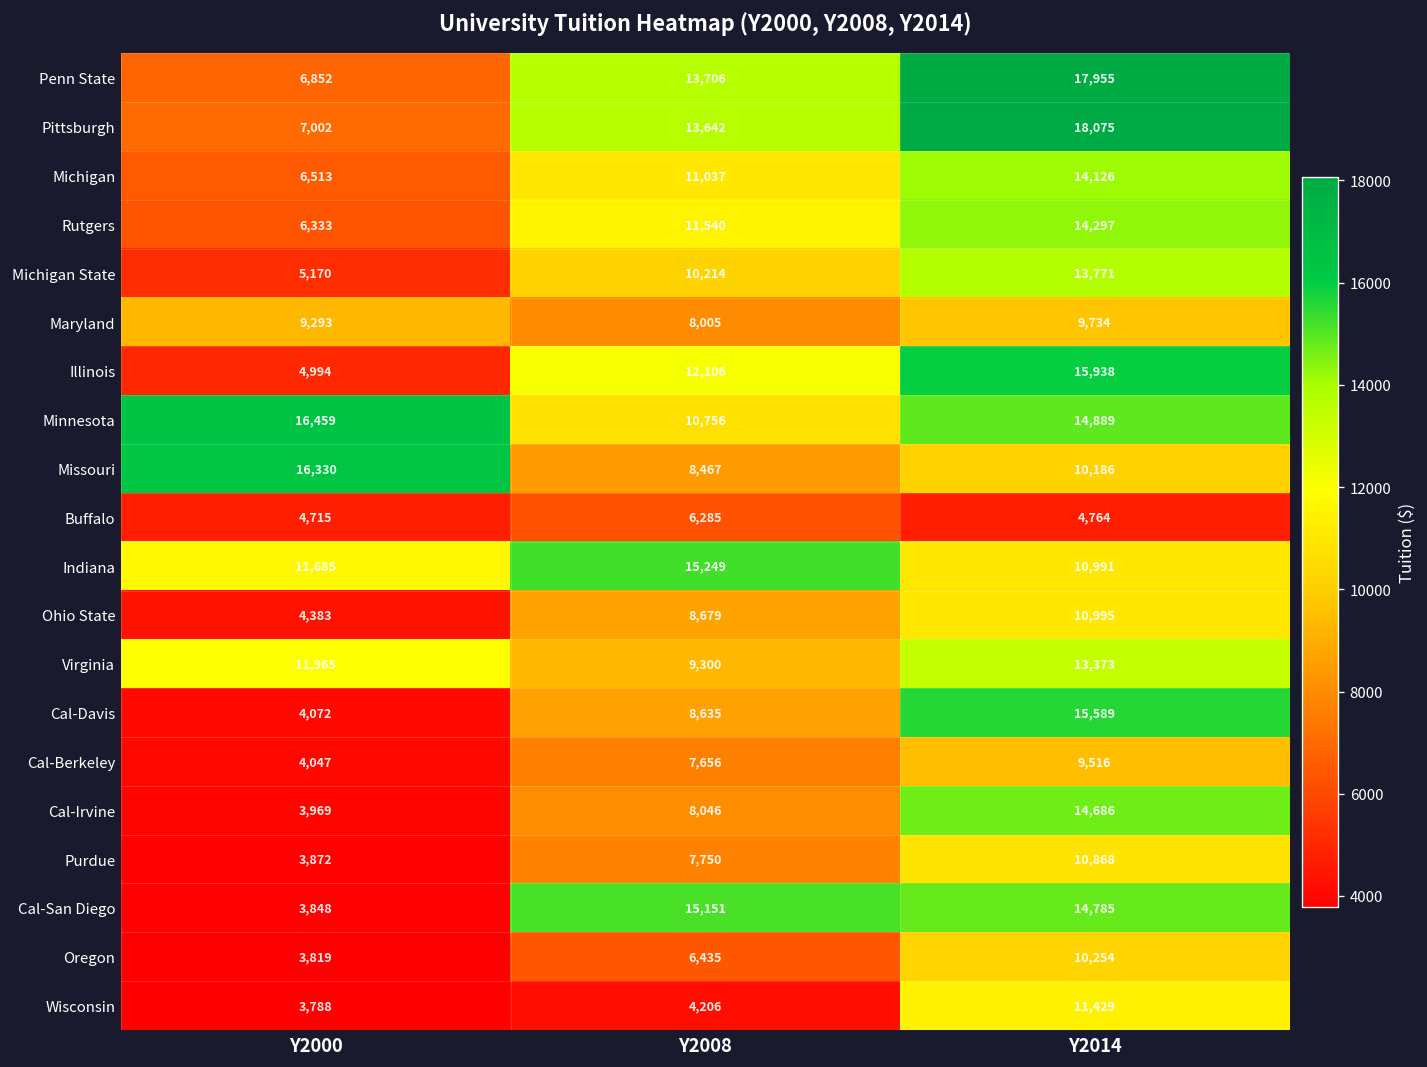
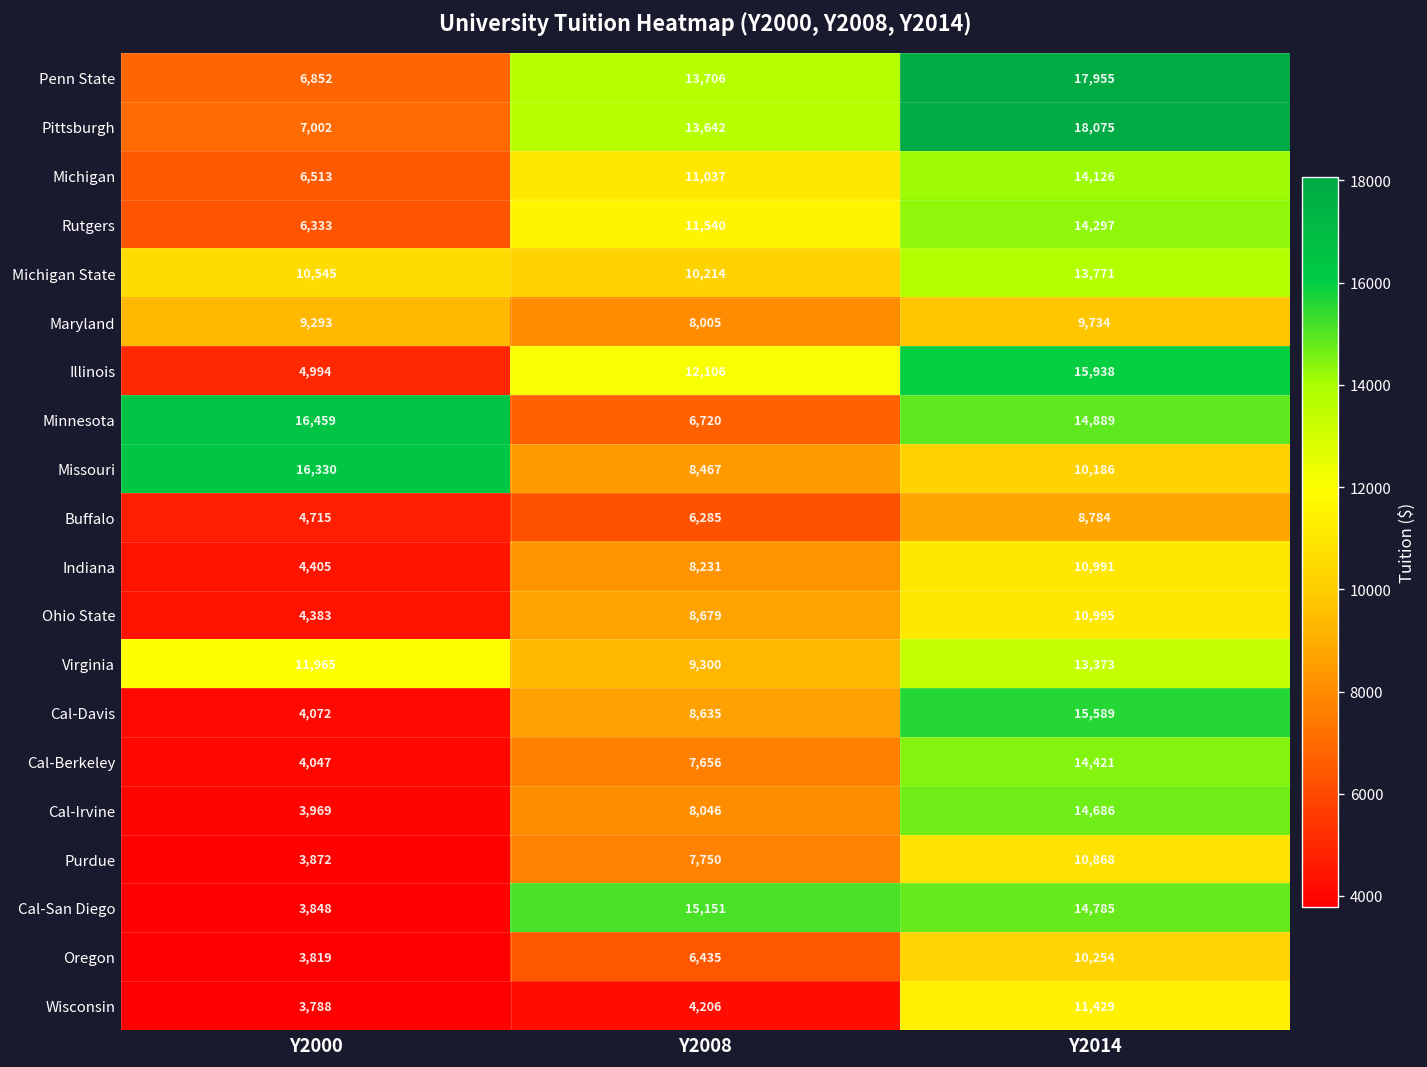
  {
    "Penn State": {
      "Y2000": "6,852",
      "Y2008": "13,706",
      "Y2014": "17,955"
    },
    "Pittsburgh": {
      "Y2000": "7,002",
      "Y2008": "13,642",
      "Y2014": "18,075"
    },
    "Michigan": {
      "Y2000": "6,513",
      "Y2008": "11,037",
      "Y2014": "14,126"
    },
    "Rutgers": {
      "Y2000": "6,333",
      "Y2008": "11,540",
      "Y2014": "14,297"
    },
    "Michigan State": {
-     "Y2000": "5,170",
+     "Y2000": "10,545",
      "Y2008": "10,214",
      "Y2014": "13,771"
    },
    "Maryland": {
      "Y2000": "9,293",
      "Y2008": "8,005",
      "Y2014": "9,734"
    },
    "Illinois": {
      "Y2000": "4,994",
      "Y2008": "12,106",
      "Y2014": "15,938"
    },
    "Minnesota": {
      "Y2000": "16,459",
-     "Y2008": "10,756",
+     "Y2008": "6,720",
      "Y2014": "14,889"
    },
    "Missouri": {
      "Y2000": "16,330",
      "Y2008": "8,467",
      "Y2014": "10,186"
    },
    "Buffalo": {
      "Y2000": "4,715",
      "Y2008": "6,285",
-     "Y2014": "4,764"
+     "Y2014": "8,784"
    },
    "Indiana": {
-     "Y2000": "11,685",
-     "Y2008": "15,249",
+     "Y2000": "4,405",
+     "Y2008": "8,231",
      "Y2014": "10,991"
    },
    "Ohio State": {
      "Y2000": "4,383",
      "Y2008": "8,679",
      "Y2014": "10,995"
    },
    "Virginia": {
      "Y2000": "11,965",
      "Y2008": "9,300",
      "Y2014": "13,373"
    },
    "Cal-Davis": {
      "Y2000": "4,072",
      "Y2008": "8,635",
      "Y2014": "15,589"
    },
    "Cal-Berkeley": {
      "Y2000": "4,047",
      "Y2008": "7,656",
-     "Y2014": "9,516"
+     "Y2014": "14,421"
    },
    "Cal-Irvine": {
      "Y2000": "3,969",
      "Y2008": "8,046",
      "Y2014": "14,686"
    },
    "Purdue": {
      "Y2000": "3,872",
      "Y2008": "7,750",
      "Y2014": "10,868"
    },
    "Cal-San Diego": {
      "Y2000": "3,848",
      "Y2008": "15,151",
      "Y2014": "14,785"
    },
    "Oregon": {
      "Y2000": "3,819",
      "Y2008": "6,435",
      "Y2014": "10,254"
    },
    "Wisconsin": {
      "Y2000": "3,788",
      "Y2008": "4,206",
      "Y2014": "11,429"
    }
  }
